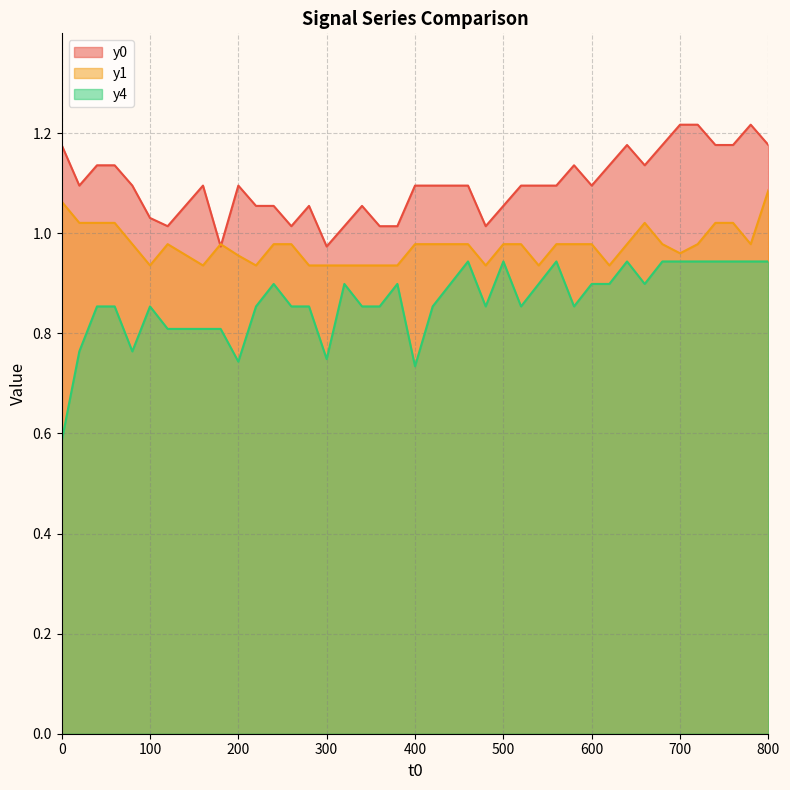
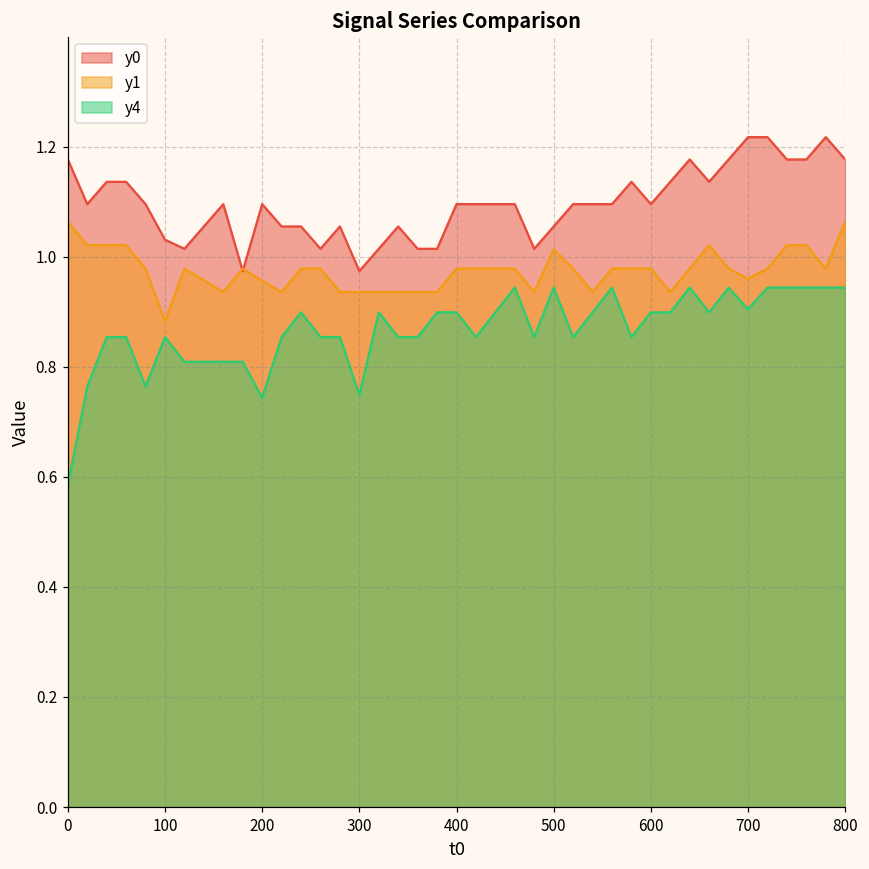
  {
    "y0": {
      "0": 1.18,
      "100": 1.03,
      "200": 1.10,
      "300": 0.97,
      "400": 1.10,
      "500": 1.05,
      "600": 1.10,
      "700": 1.22,
      "800": 1.18
    },
    "y1": {
      "0": 1.06,
-     "100": 0.94,
+     "100": 0.88,
      "200": 0.96,
      "300": 0.94,
      "400": 0.98,
-     "500": 0.98,
+     "500": 1.01,
      "600": 0.98,
      "700": 0.96,
-     "800": 1.09
+     "800": 1.06
    },
    "y4": {
      "0": 0.58,
      "100": 0.85,
      "200": 0.74,
      "300": 0.75,
-     "400": 0.73,
+     "400": 0.90,
      "500": 0.94,
      "600": 0.90,
-     "700": 0.94,
+     "700": 0.90,
      "800": 0.94
    }
  }
